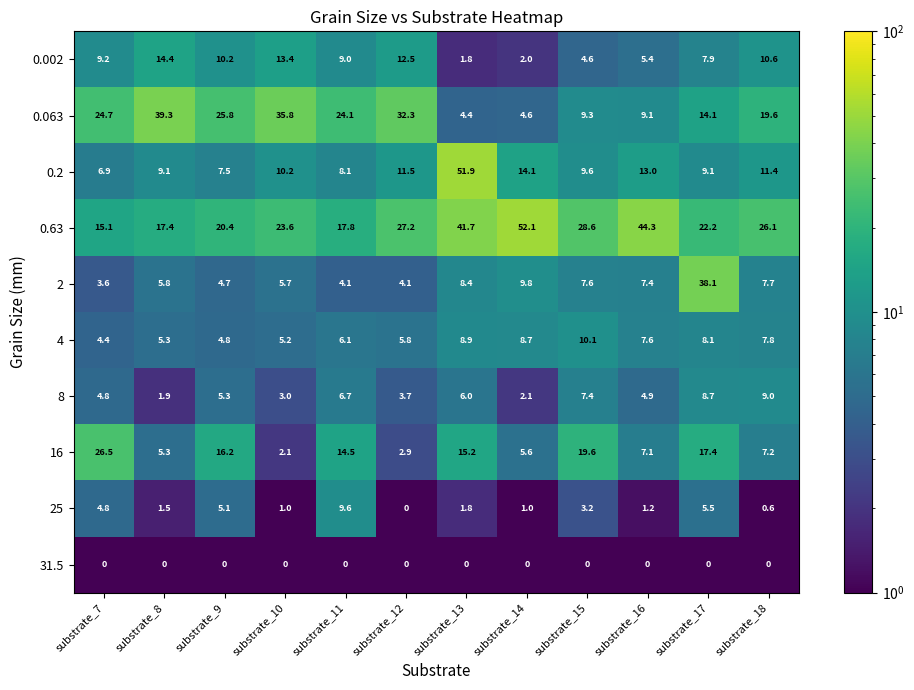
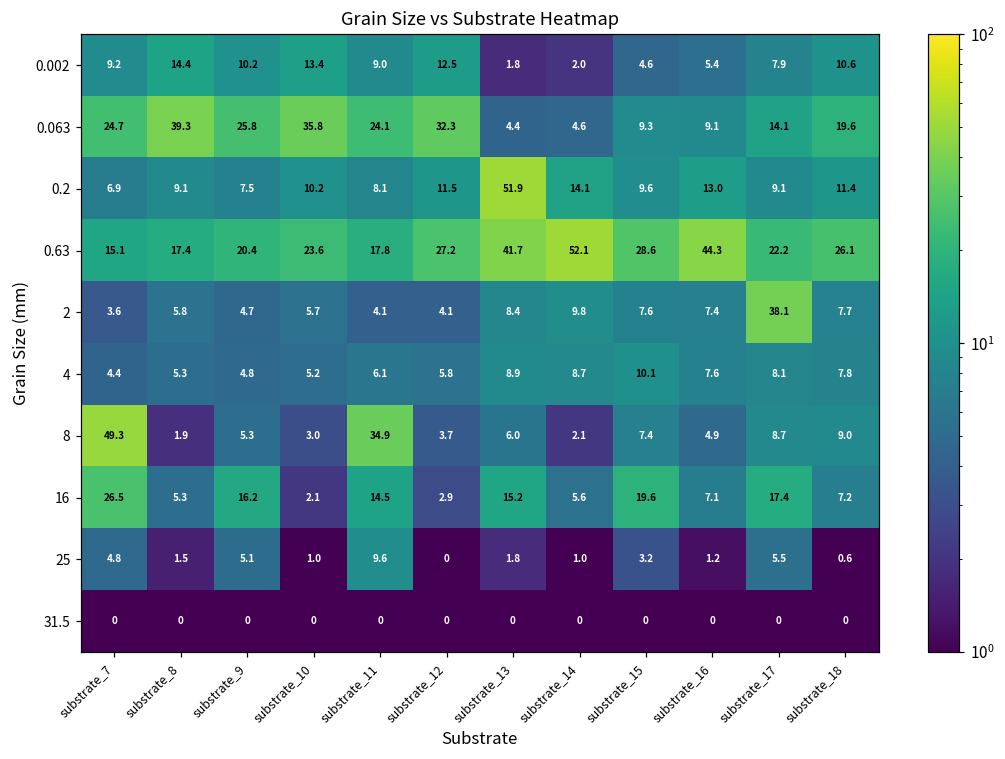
  {
    "0.002": {
      "substrate_7": 9.2,
      "substrate_8": 14.4,
      "substrate_9": 10.2,
      "substrate_10": 13.4,
      "substrate_11": 9.0,
      "substrate_12": 12.5,
      "substrate_13": 1.8,
      "substrate_14": 2.0,
      "substrate_15": 4.6,
      "substrate_16": 5.4,
      "substrate_17": 7.9,
      "substrate_18": 10.6
    },
    "0.063": {
      "substrate_7": 24.7,
      "substrate_8": 39.3,
      "substrate_9": 25.8,
      "substrate_10": 35.8,
      "substrate_11": 24.1,
      "substrate_12": 32.3,
      "substrate_13": 4.4,
      "substrate_14": 4.6,
      "substrate_15": 9.3,
      "substrate_16": 9.1,
      "substrate_17": 14.1,
      "substrate_18": 19.6
    },
    "0.2": {
      "substrate_7": 6.9,
      "substrate_8": 9.1,
      "substrate_9": 7.5,
      "substrate_10": 10.2,
      "substrate_11": 8.1,
      "substrate_12": 11.5,
      "substrate_13": 51.9,
      "substrate_14": 14.1,
      "substrate_15": 9.6,
      "substrate_16": 13.0,
      "substrate_17": 9.1,
      "substrate_18": 11.4
    },
    "0.63": {
      "substrate_7": 15.1,
      "substrate_8": 17.4,
      "substrate_9": 20.4,
      "substrate_10": 23.6,
      "substrate_11": 17.8,
      "substrate_12": 27.2,
      "substrate_13": 41.7,
      "substrate_14": 52.1,
      "substrate_15": 28.6,
      "substrate_16": 44.3,
      "substrate_17": 22.2,
      "substrate_18": 26.1
    },
    "2": {
      "substrate_7": 3.6,
      "substrate_8": 5.8,
      "substrate_9": 4.7,
      "substrate_10": 5.7,
      "substrate_11": 4.1,
      "substrate_12": 4.1,
      "substrate_13": 8.4,
      "substrate_14": 9.8,
      "substrate_15": 7.6,
      "substrate_16": 7.4,
      "substrate_17": 38.1,
      "substrate_18": 7.7
    },
    "4": {
      "substrate_7": 4.4,
      "substrate_8": 5.3,
      "substrate_9": 4.8,
      "substrate_10": 5.2,
      "substrate_11": 6.1,
      "substrate_12": 5.8,
      "substrate_13": 8.9,
      "substrate_14": 8.7,
      "substrate_15": 10.1,
      "substrate_16": 7.6,
      "substrate_17": 8.1,
      "substrate_18": 7.8
    },
    "8": {
-     "substrate_7": 4.8,
+     "substrate_7": 49.3,
      "substrate_8": 1.9,
      "substrate_9": 5.3,
      "substrate_10": 3.0,
-     "substrate_11": 6.7,
+     "substrate_11": 34.9,
      "substrate_12": 3.7,
      "substrate_13": 6.0,
      "substrate_14": 2.1,
      "substrate_15": 7.4,
      "substrate_16": 4.9,
      "substrate_17": 8.7,
      "substrate_18": 9.0
    },
    "16": {
      "substrate_7": 26.5,
      "substrate_8": 5.3,
      "substrate_9": 16.2,
      "substrate_10": 2.1,
      "substrate_11": 14.5,
      "substrate_12": 2.9,
      "substrate_13": 15.2,
      "substrate_14": 5.6,
      "substrate_15": 19.6,
      "substrate_16": 7.1,
      "substrate_17": 17.4,
      "substrate_18": 7.2
    },
    "25": {
      "substrate_7": 4.8,
      "substrate_8": 1.5,
      "substrate_9": 5.1,
      "substrate_10": 1.0,
      "substrate_11": 9.6,
      "substrate_12": 0,
      "substrate_13": 1.8,
      "substrate_14": 1.0,
      "substrate_15": 3.2,
      "substrate_16": 1.2,
      "substrate_17": 5.5,
      "substrate_18": 0.6
    },
    "31.5": {
      "substrate_7": 0,
      "substrate_8": 0,
      "substrate_9": 0,
      "substrate_10": 0,
      "substrate_11": 0,
      "substrate_12": 0,
      "substrate_13": 0,
      "substrate_14": 0,
      "substrate_15": 0,
      "substrate_16": 0,
      "substrate_17": 0,
      "substrate_18": 0
    }
  }
